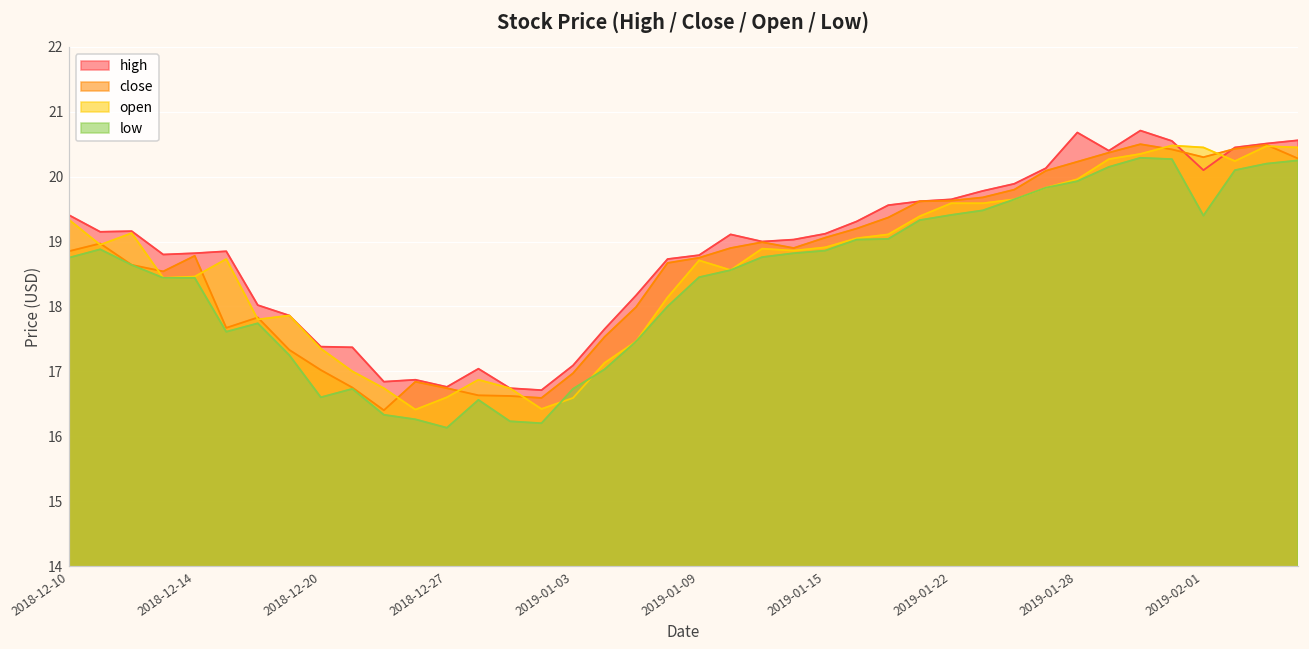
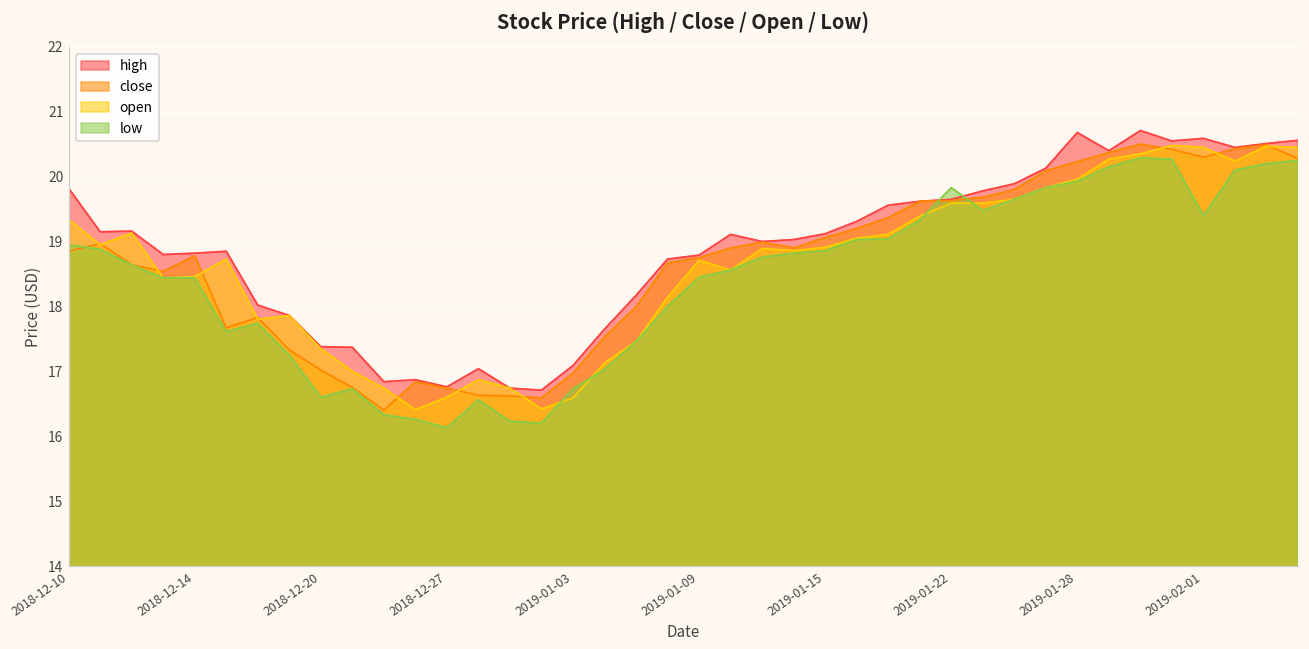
  {
    "high": {
-     "2018-12-10": 19.4,
+     "2018-12-10": 19.8,
      "2019-01-03": 17.1,
      "2019-01-15": 19.1,
      "2019-01-28": 20.7,
-     "2019-02-01": 20.1
+     "2019-02-01": 20.6
    },
    "low": {
-     "2018-12-10": 18.8,
+     "2018-12-10": 19.0,
      "2018-12-20": 16.6,
      "2018-12-27": 16.1,
      "2019-01-03": 16.7,
      "2019-01-09": 18.5,
      "2019-01-15": 18.9,
-     "2019-01-22": 19.4,
+     "2019-01-22": 19.8,
      "2019-02-01": 19.4
    }
  }
